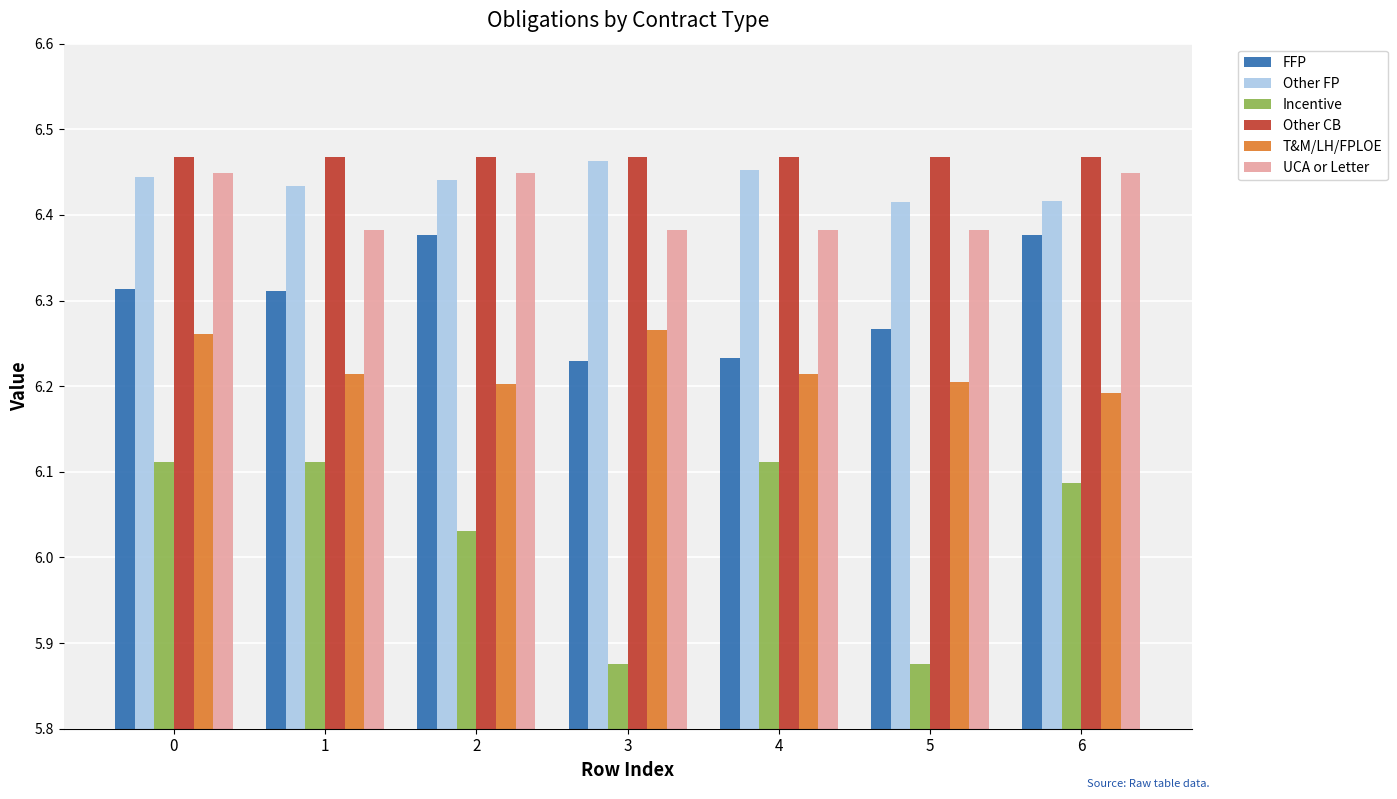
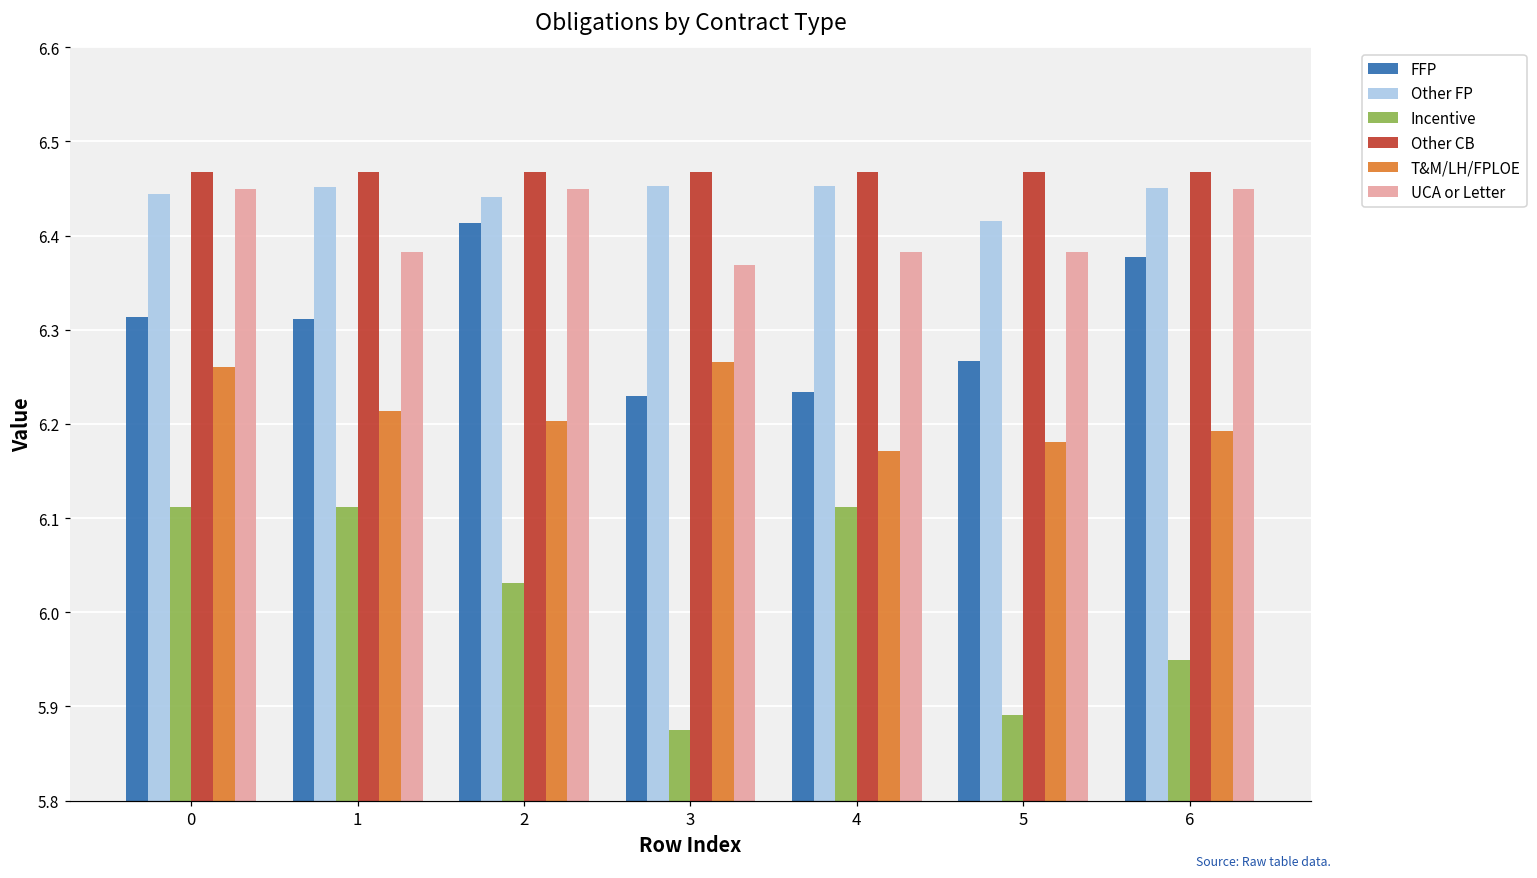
  {
    "FFP": {
      "0": 6.31,
      "1": 6.31,
-     "2": 6.38,
+     "2": 6.41,
      "3": 6.23,
      "4": 6.23,
      "5": 6.27,
      "6": 6.38
    },
    "Other FP": {
      "0": 6.44,
-     "1": 6.43,
+     "1": 6.45,
      "2": 6.44,
-     "3": 6.46,
+     "3": 6.45,
      "4": 6.45,
      "5": 6.42,
-     "6": 6.42
+     "6": 6.45
    },
    "Incentive": {
      "0": 6.11,
      "1": 6.11,
      "2": 6.03,
      "3": 5.88,
      "4": 6.11,
-     "5": 5.88,
-     "6": 6.09
+     "5": 5.89,
+     "6": 5.95
    },
    "Other CB": {
      "0": 6.47,
      "1": 6.47,
      "2": 6.47,
      "3": 6.47,
      "4": 6.47,
      "5": 6.47,
      "6": 6.47
    },
    "T&M/LH/FPLOE": {
      "0": 6.26,
      "1": 6.21,
      "2": 6.20,
      "3": 6.27,
-     "4": 6.21,
-     "5": 6.20,
+     "4": 6.17,
+     "5": 6.18,
      "6": 6.19
    },
    "UCA or Letter": {
      "0": 6.45,
      "1": 6.38,
      "2": 6.45,
-     "3": 6.38,
+     "3": 6.37,
      "4": 6.38,
      "5": 6.38,
      "6": 6.45
    }
  }
